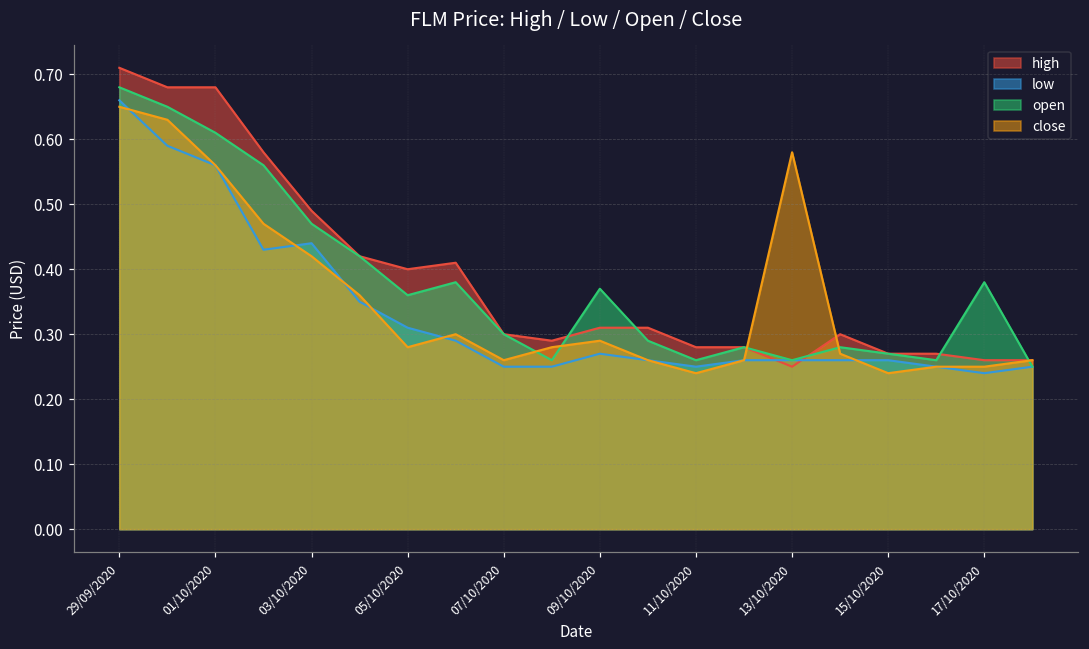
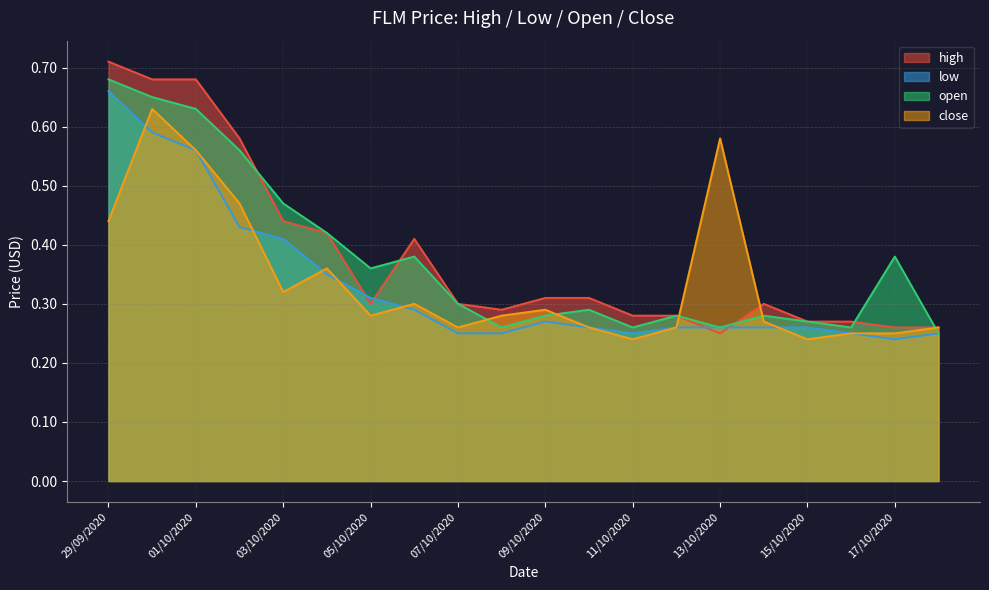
  {
    "high": {
      "29/09/2020": 0.71,
      "01/10/2020": 0.68,
-     "03/10/2020": 0.49,
-     "05/10/2020": 0.4,
+     "03/10/2020": 0.44,
+     "05/10/2020": 0.3,
      "09/10/2020": 0.31,
      "11/10/2020": 0.28,
      "13/10/2020": 0.25,
      "17/10/2020": 0.26
    },
    "low": {
      "29/09/2020": 0.66,
-     "03/10/2020": 0.44,
+     "03/10/2020": 0.41,
      "05/10/2020": 0.31,
      "07/10/2020": 0.25,
      "09/10/2020": 0.27,
      "11/10/2020": 0.25,
      "15/10/2020": 0.26,
      "17/10/2020": 0.24
    },
    "open": {
      "29/09/2020": 0.68,
-     "01/10/2020": 0.61,
+     "01/10/2020": 0.63,
      "03/10/2020": 0.47,
      "05/10/2020": 0.36,
-     "09/10/2020": 0.37,
+     "09/10/2020": 0.28,
      "11/10/2020": 0.26,
      "17/10/2020": 0.38
    },
    "close": {
-     "29/09/2020": 0.65,
-     "03/10/2020": 0.42,
+     "29/09/2020": 0.44,
+     "03/10/2020": 0.32,
      "05/10/2020": 0.28,
      "07/10/2020": 0.26,
      "09/10/2020": 0.29,
      "11/10/2020": 0.24,
      "13/10/2020": 0.58,
      "15/10/2020": 0.24,
      "17/10/2020": 0.25
    }
  }
